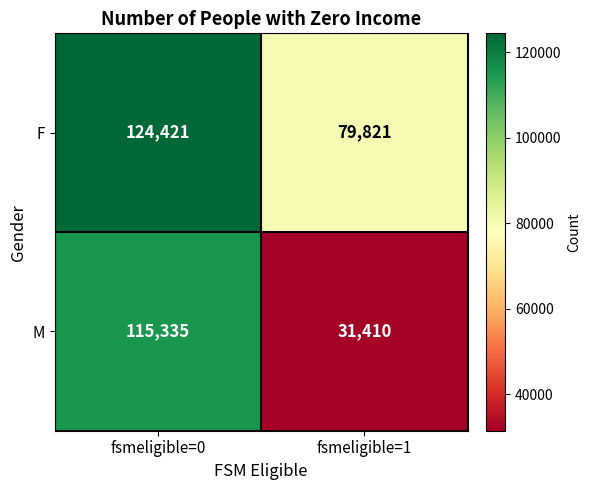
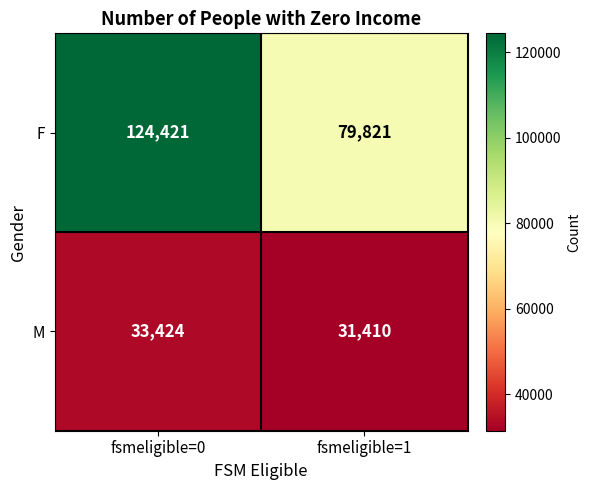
  {
    "F": {
      "fsmeligible=0": "124,421",
      "fsmeligible=1": "79,821"
    },
    "M": {
-     "fsmeligible=0": "115,335",
+     "fsmeligible=0": "33,424",
      "fsmeligible=1": "31,410"
    }
  }
